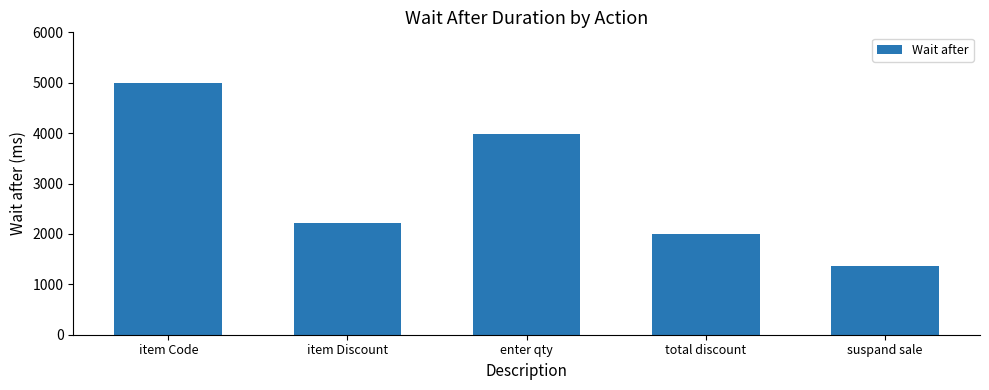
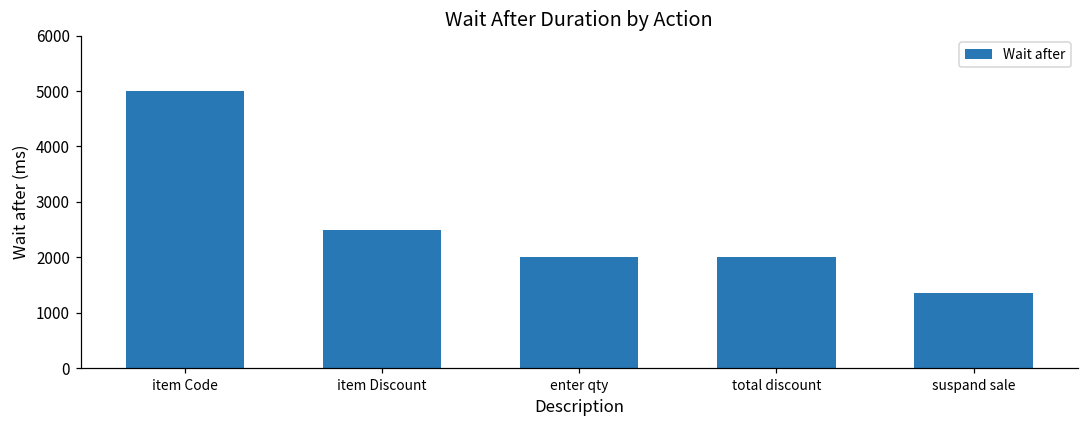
  {
    "item Code": 5000,
-   "item Discount": 2200,
-   "enter qty": 4000,
+   "item Discount": 2500,
+   "enter qty": 2000,
    "total discount": 2000,
    "suspand sale": 1400
  }
